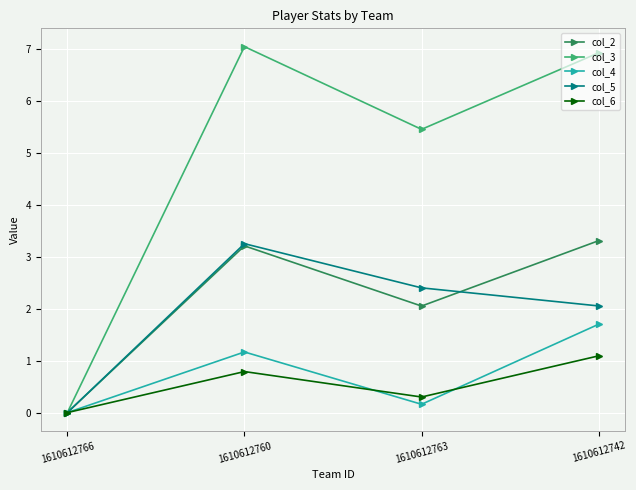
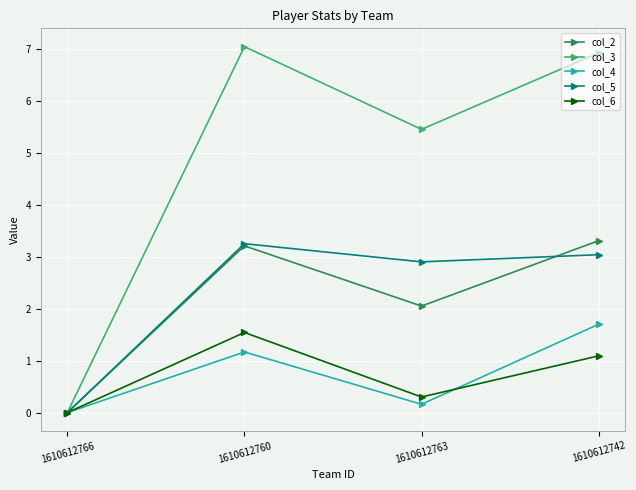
  {
    "col_4": {
      "1610612760": 1.2,
      "1610612763": 0.2,
      "1610612742": 1.7
    },
    "col_5": {
-     "1610612763": 2.4,
-     "1610612742": 2.1
+     "1610612763": 2.9,
+     "1610612742": 3.0
    },
    "col_6": {
-     "1610612760": 0.8,
+     "1610612760": 1.5,
      "1610612763": 0.3,
      "1610612742": 1.1
    }
  }
